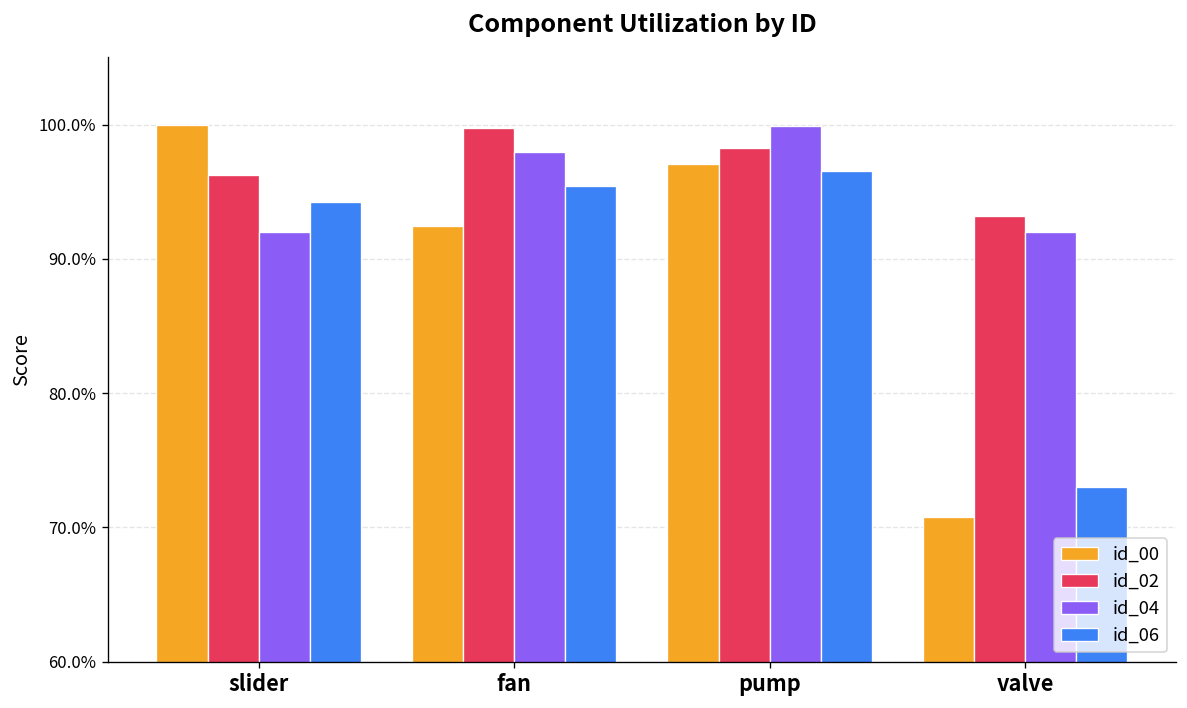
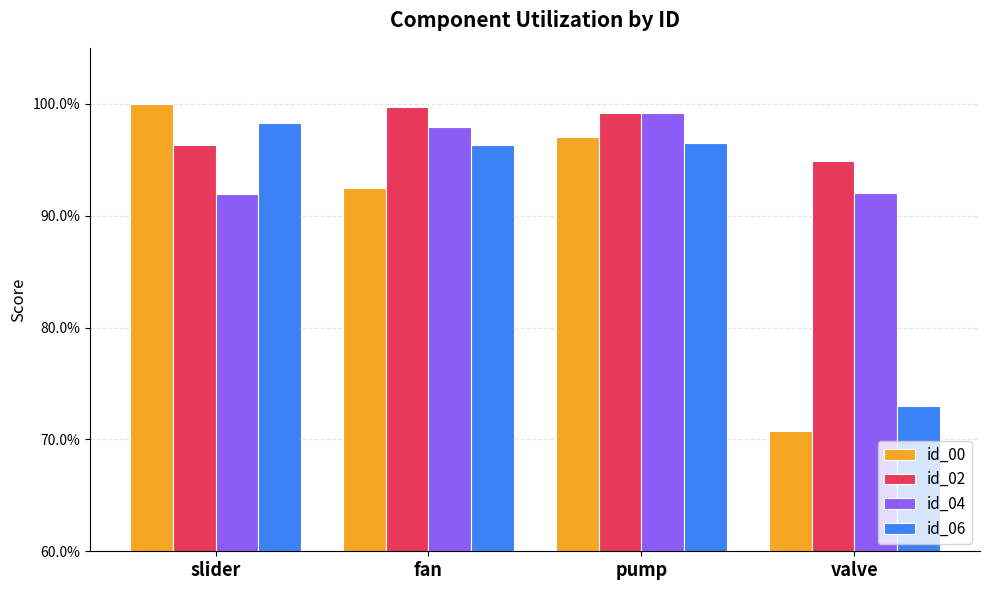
  {
    "id_00": {
      "slider": "100.0%",
      "fan": "92.4%",
      "pump": "97.0%",
      "valve": "70.7%"
    },
    "id_02": {
      "slider": "96.3%",
      "fan": "99.7%",
-     "pump": "98.2%",
-     "valve": "93.2%"
+     "pump": "99.1%",
+     "valve": "94.9%"
    },
    "id_04": {
      "slider": "92.0%",
      "fan": "98.0%",
-     "pump": "99.9%",
+     "pump": "99.1%",
      "valve": "92.0%"
    },
    "id_06": {
-     "slider": "94.3%",
-     "fan": "95.4%",
+     "slider": "98.3%",
+     "fan": "96.3%",
      "pump": "96.5%",
      "valve": "73.0%"
    }
  }
